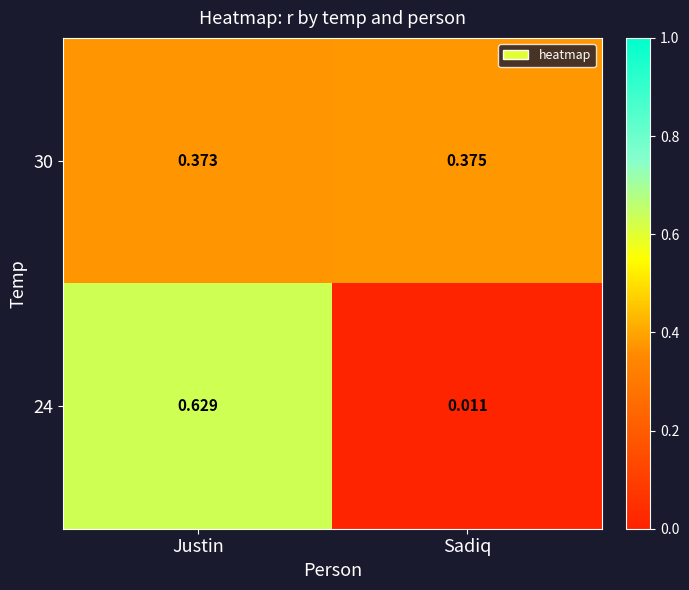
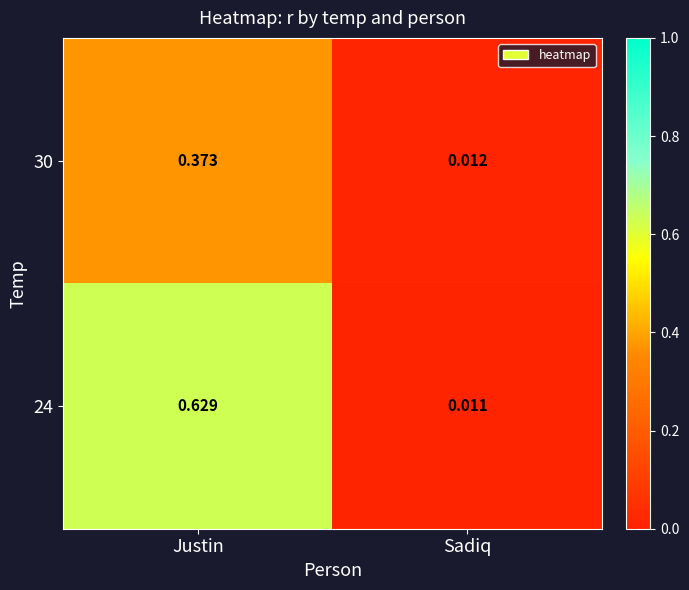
  {
    "30": {
      "Justin": 0.373,
-     "Sadiq": 0.375
+     "Sadiq": 0.012
    },
    "24": {
      "Justin": 0.629,
      "Sadiq": 0.011
    }
  }
